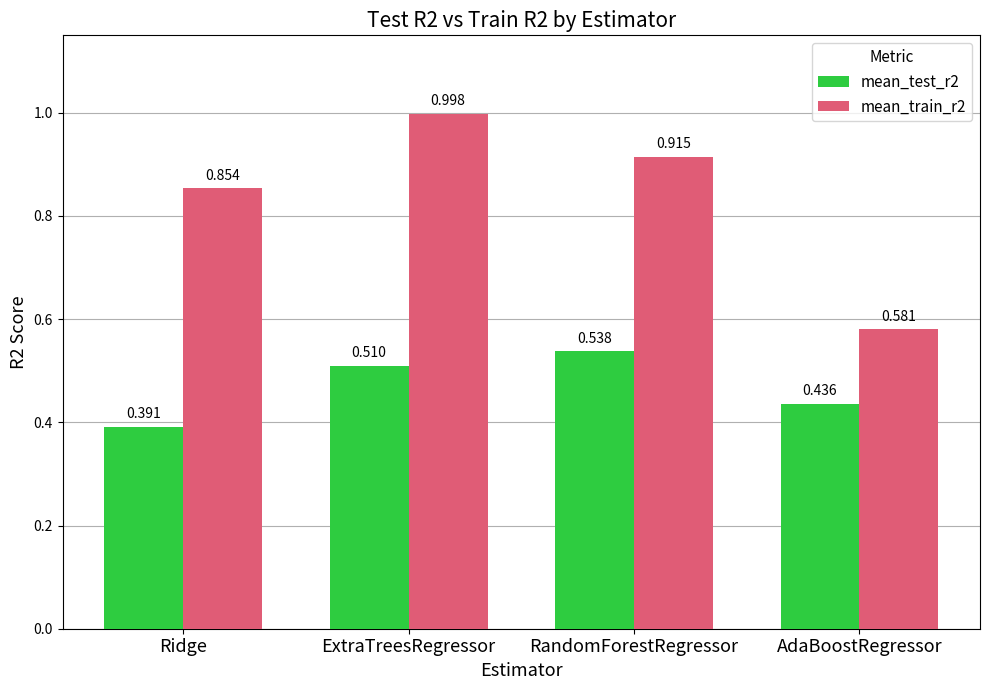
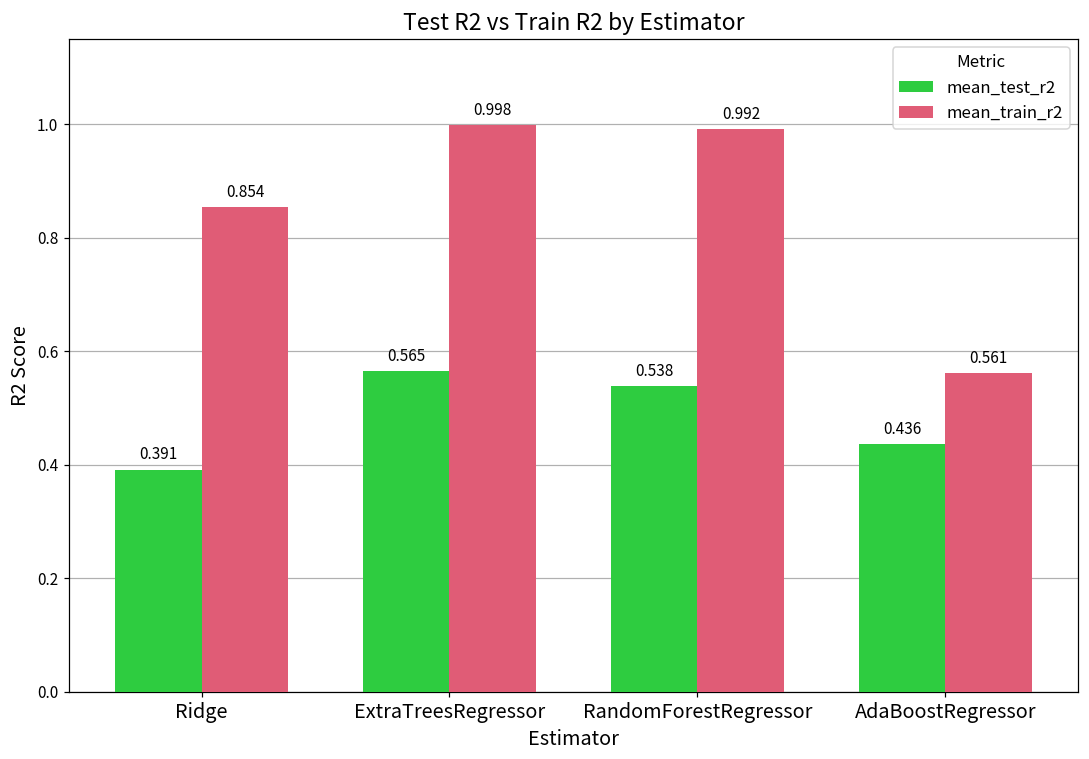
  {
    "mean_test_r2": {
      "Ridge": 0.391,
-     "ExtraTreesRegressor": 0.510,
+     "ExtraTreesRegressor": 0.565,
      "RandomForestRegressor": 0.538,
      "AdaBoostRegressor": 0.436
    },
    "mean_train_r2": {
      "Ridge": 0.854,
      "ExtraTreesRegressor": 0.998,
-     "RandomForestRegressor": 0.915,
-     "AdaBoostRegressor": 0.581
+     "RandomForestRegressor": 0.992,
+     "AdaBoostRegressor": 0.561
    }
  }
